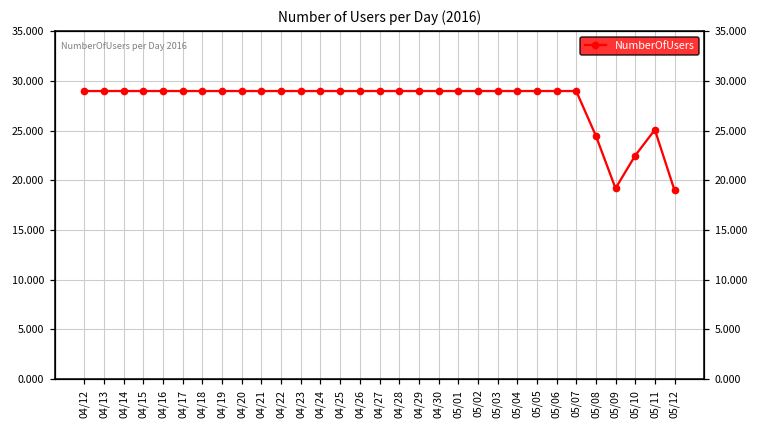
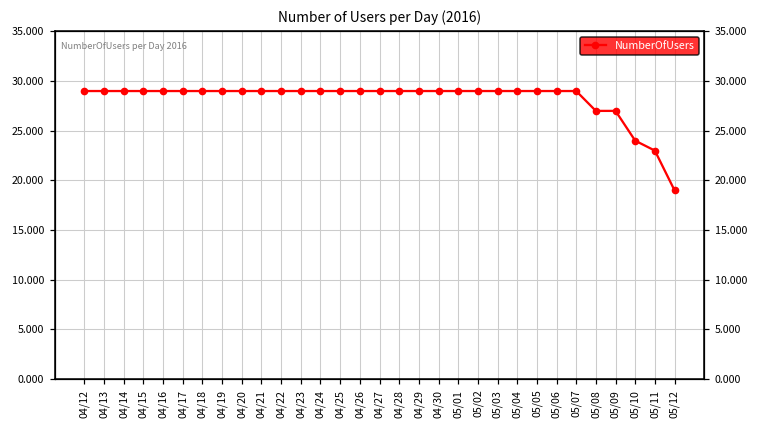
  {
    "04/12": 29,
    "04/13": 29,
    "04/14": 29,
    "04/15": 29,
    "04/16": 29,
    "04/17": 29,
    "04/18": 29,
    "04/19": 29,
    "04/20": 29,
    "04/21": 29,
    "04/22": 29,
    "04/23": 29,
    "04/24": 29,
    "04/25": 29,
    "04/26": 29,
    "04/27": 29,
    "04/28": 29,
    "04/29": 29,
    "04/30": 29,
    "05/01": 29,
    "05/02": 29,
    "05/03": 29,
    "05/04": 29,
    "05/05": 29,
    "05/06": 29,
    "05/07": 29,
-   "05/08": 25,
-   "05/09": 19,
-   "05/10": 23,
-   "05/11": 25,
+   "05/08": 27,
+   "05/09": 27,
+   "05/10": 24,
+   "05/11": 23,
    "05/12": 19
  }
